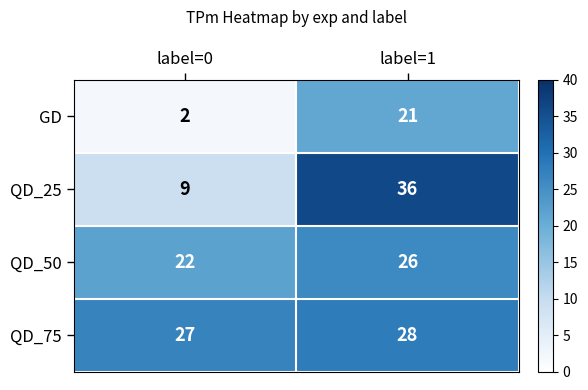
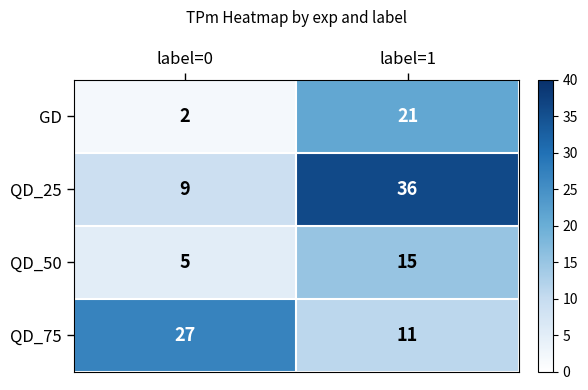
  {
    "GD": {
      "label=0": 2,
      "label=1": 21
    },
    "QD_25": {
      "label=0": 9,
      "label=1": 36
    },
    "QD_50": {
-     "label=0": 22,
-     "label=1": 26
+     "label=0": 5,
+     "label=1": 15
    },
    "QD_75": {
      "label=0": 27,
-     "label=1": 28
+     "label=1": 11
    }
  }
